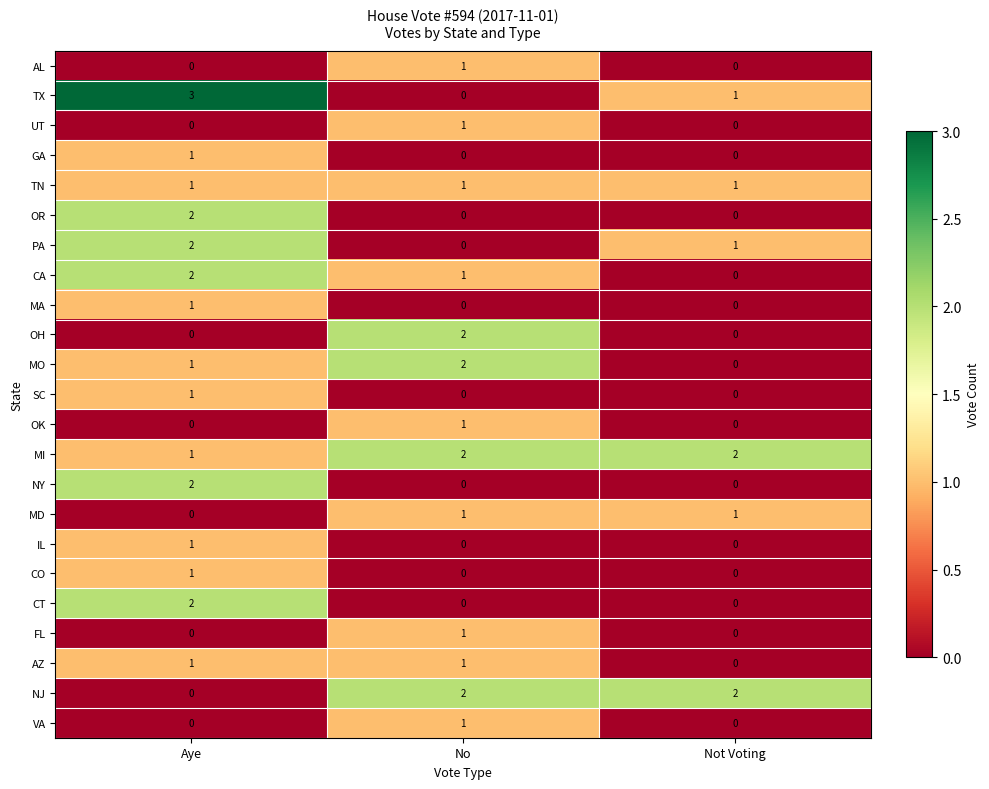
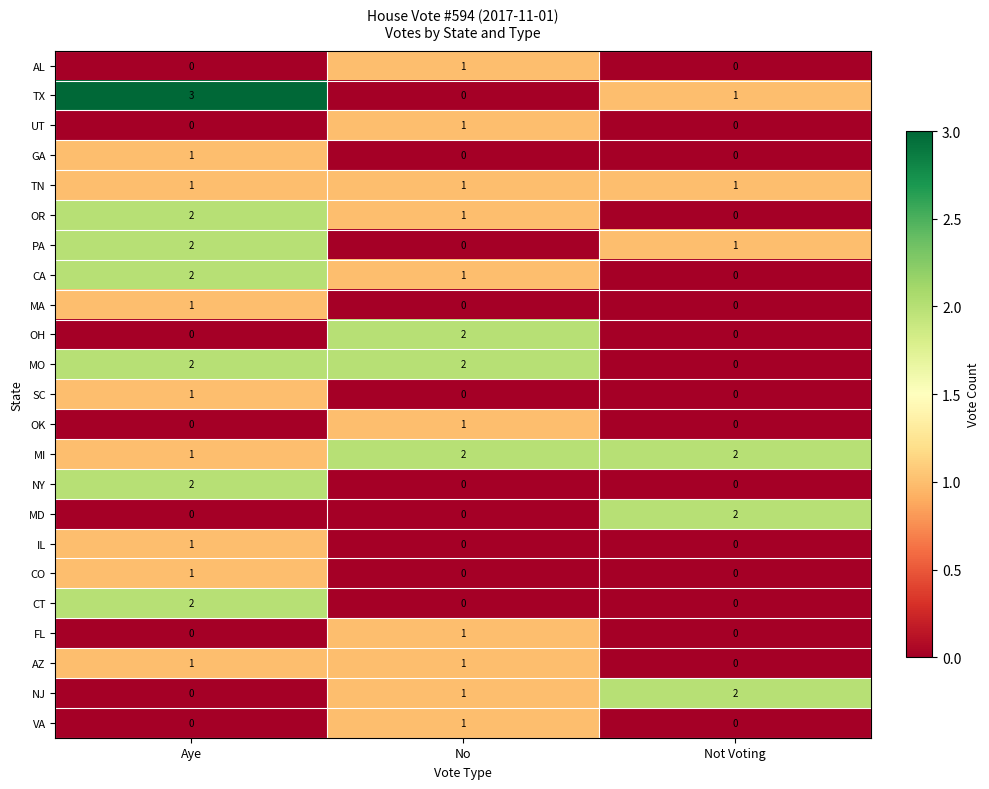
  {
    "AL": {
      "Aye": 0,
      "No": 1,
      "Not Voting": 0
    },
    "TX": {
      "Aye": 3,
      "No": 0,
      "Not Voting": 1
    },
    "UT": {
      "Aye": 0,
      "No": 1,
      "Not Voting": 0
    },
    "GA": {
      "Aye": 1,
      "No": 0,
      "Not Voting": 0
    },
    "TN": {
      "Aye": 1,
      "No": 1,
      "Not Voting": 1
    },
    "OR": {
      "Aye": 2,
-     "No": 0,
+     "No": 1,
      "Not Voting": 0
    },
    "PA": {
      "Aye": 2,
      "No": 0,
      "Not Voting": 1
    },
    "CA": {
      "Aye": 2,
      "No": 1,
      "Not Voting": 0
    },
    "MA": {
      "Aye": 1,
      "No": 0,
      "Not Voting": 0
    },
    "OH": {
      "Aye": 0,
      "No": 2,
      "Not Voting": 0
    },
    "MO": {
-     "Aye": 1,
+     "Aye": 2,
      "No": 2,
      "Not Voting": 0
    },
    "SC": {
      "Aye": 1,
      "No": 0,
      "Not Voting": 0
    },
    "OK": {
      "Aye": 0,
      "No": 1,
      "Not Voting": 0
    },
    "MI": {
      "Aye": 1,
      "No": 2,
      "Not Voting": 2
    },
    "NY": {
      "Aye": 2,
      "No": 0,
      "Not Voting": 0
    },
    "MD": {
      "Aye": 0,
-     "No": 1,
-     "Not Voting": 1
+     "No": 0,
+     "Not Voting": 2
    },
    "IL": {
      "Aye": 1,
      "No": 0,
      "Not Voting": 0
    },
    "CO": {
      "Aye": 1,
      "No": 0,
      "Not Voting": 0
    },
    "CT": {
      "Aye": 2,
      "No": 0,
      "Not Voting": 0
    },
    "FL": {
      "Aye": 0,
      "No": 1,
      "Not Voting": 0
    },
    "AZ": {
      "Aye": 1,
      "No": 1,
      "Not Voting": 0
    },
    "NJ": {
      "Aye": 0,
-     "No": 2,
+     "No": 1,
      "Not Voting": 2
    },
    "VA": {
      "Aye": 0,
      "No": 1,
      "Not Voting": 0
    }
  }
